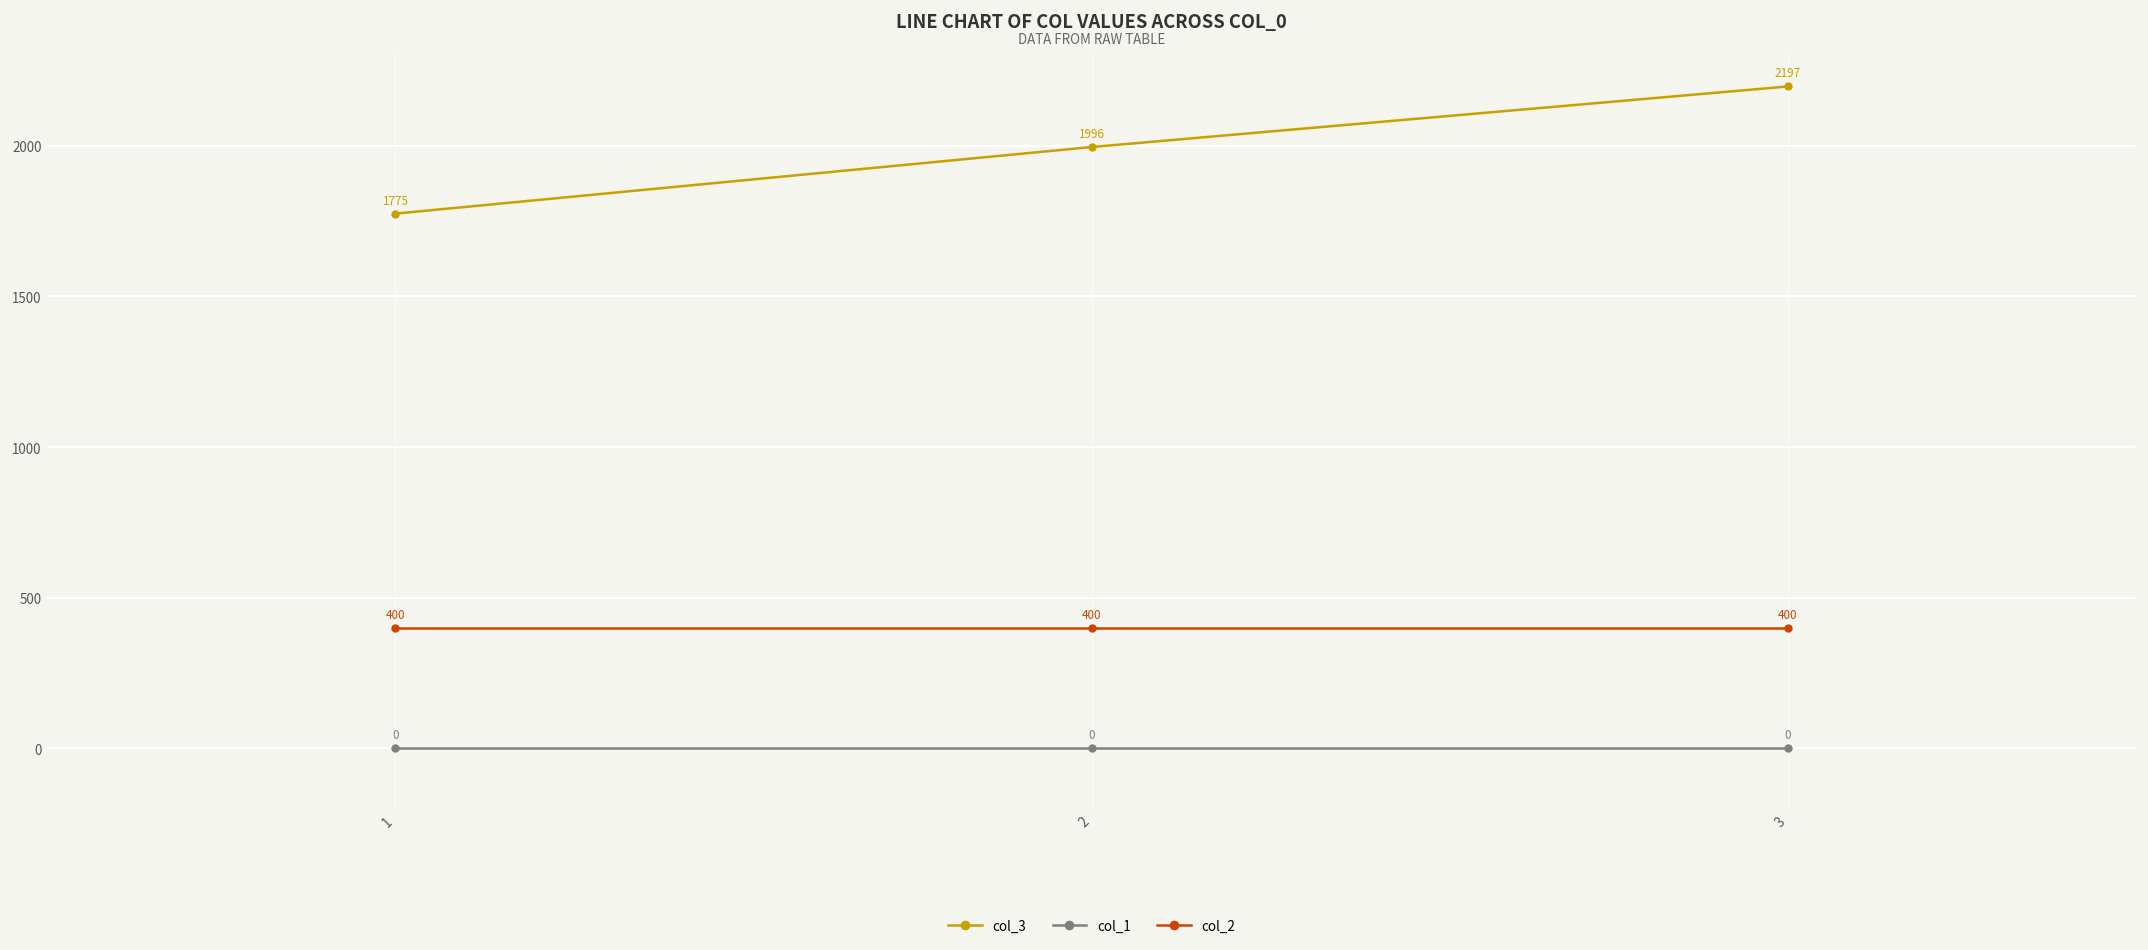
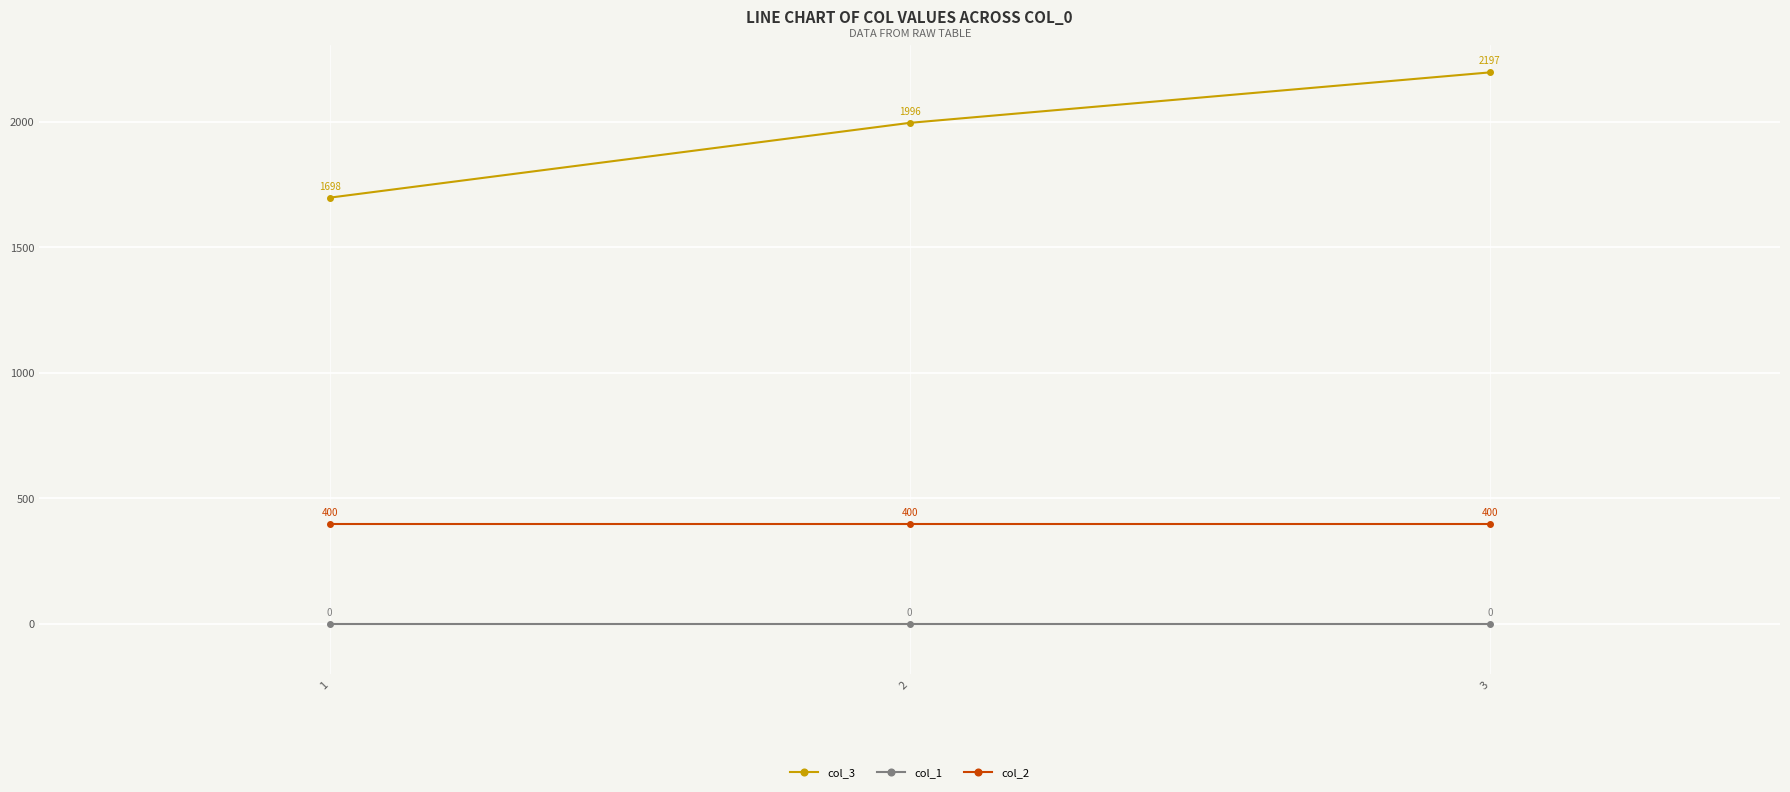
  {
    "col_3": {
-     "1": 1775,
+     "1": 1698,
      "2": 1996,
      "3": 2197
    },
    "col_1": {
      "1": 0,
      "2": 0,
      "3": 0
    },
    "col_2": {
      "1": 400,
      "2": 400,
      "3": 400
    }
  }
